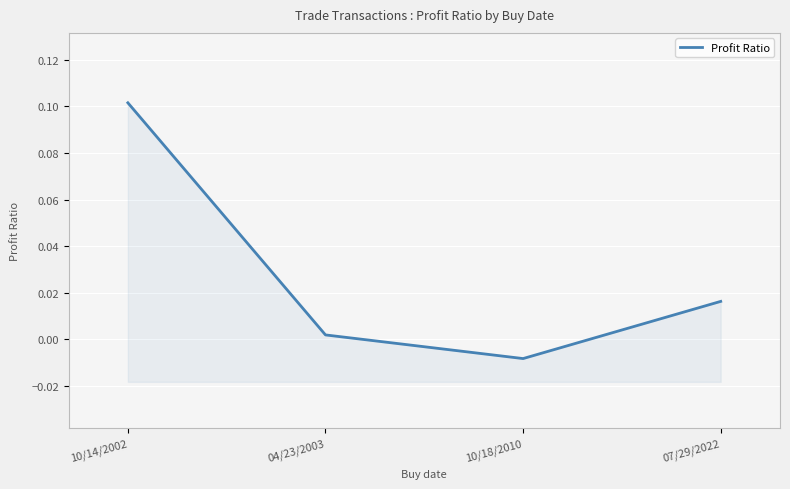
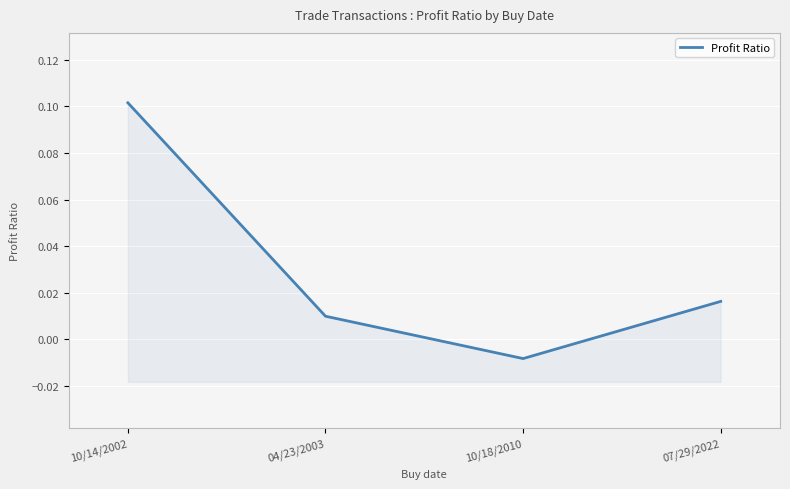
  {
    "10/14/2002": 0.102,
-   "04/23/2003": 0.002,
+   "04/23/2003": 0.010,
    "10/18/2010": -0.008,
    "07/29/2022": 0.016
  }
